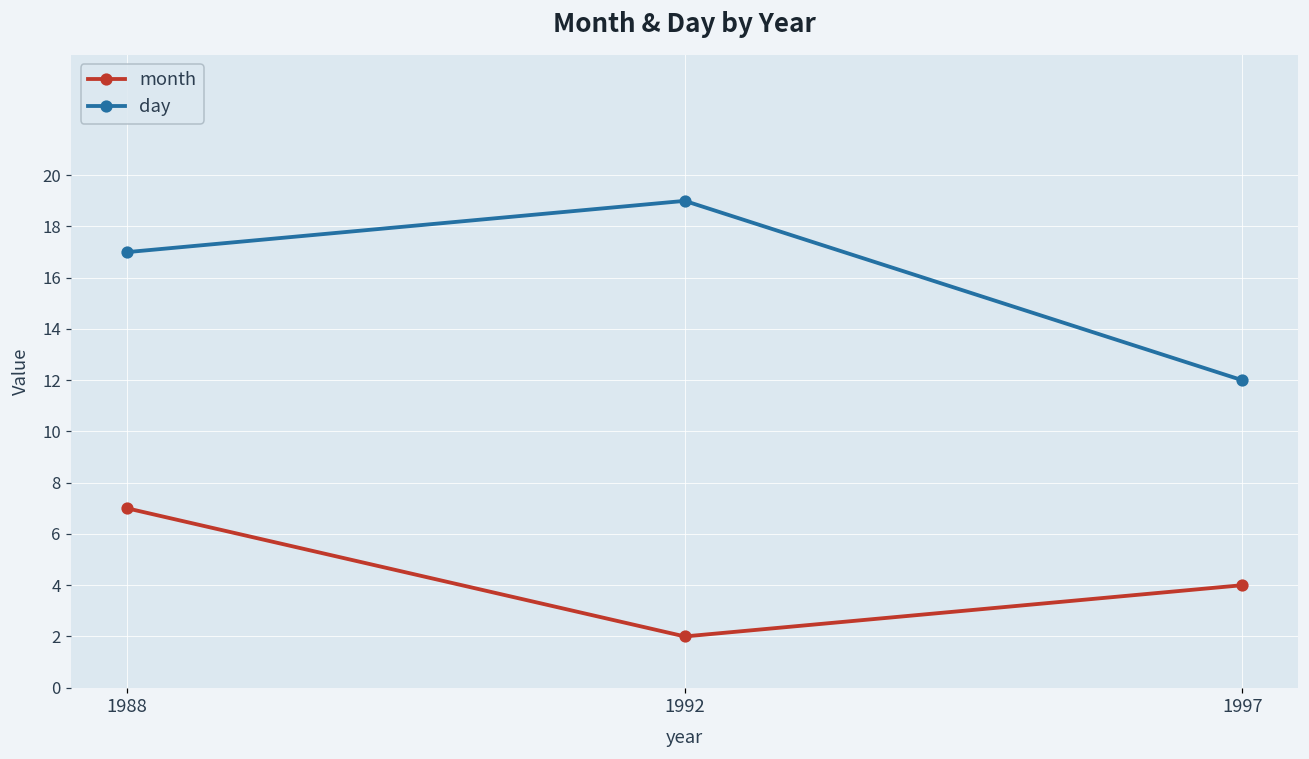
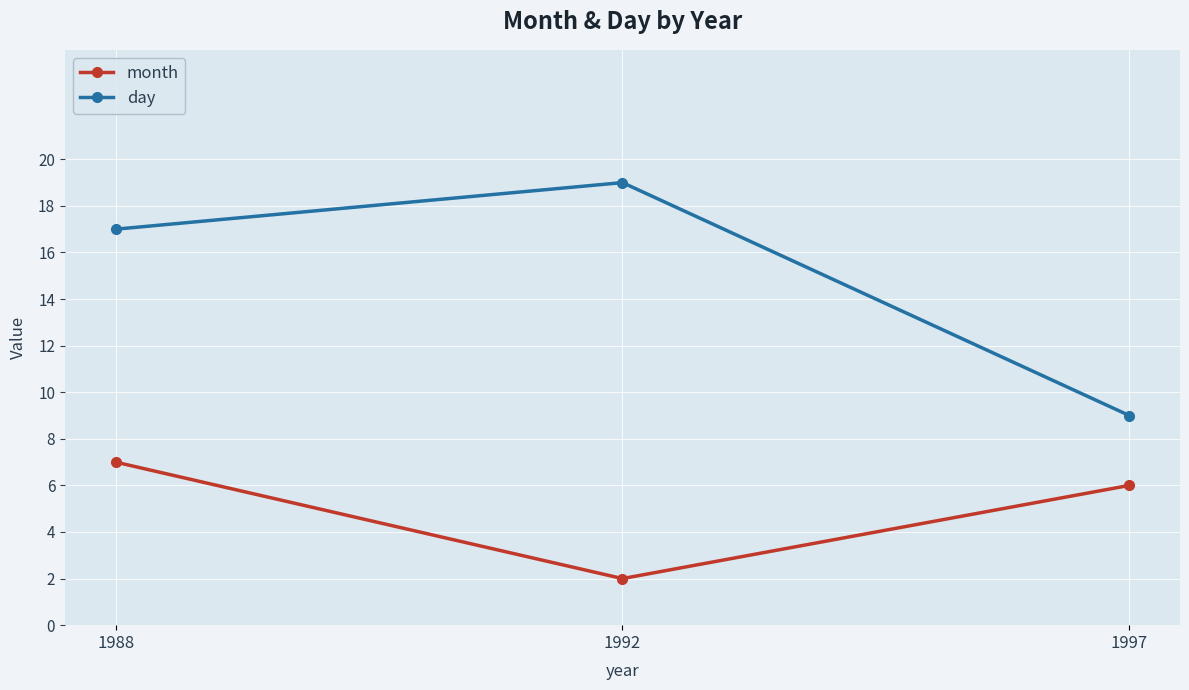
  {
    "month": {
      "1988": 7,
      "1992": 2,
-     "1997": 4
+     "1997": 6
    },
    "day": {
      "1988": 17,
      "1992": 19,
-     "1997": 12
+     "1997": 9
    }
  }
